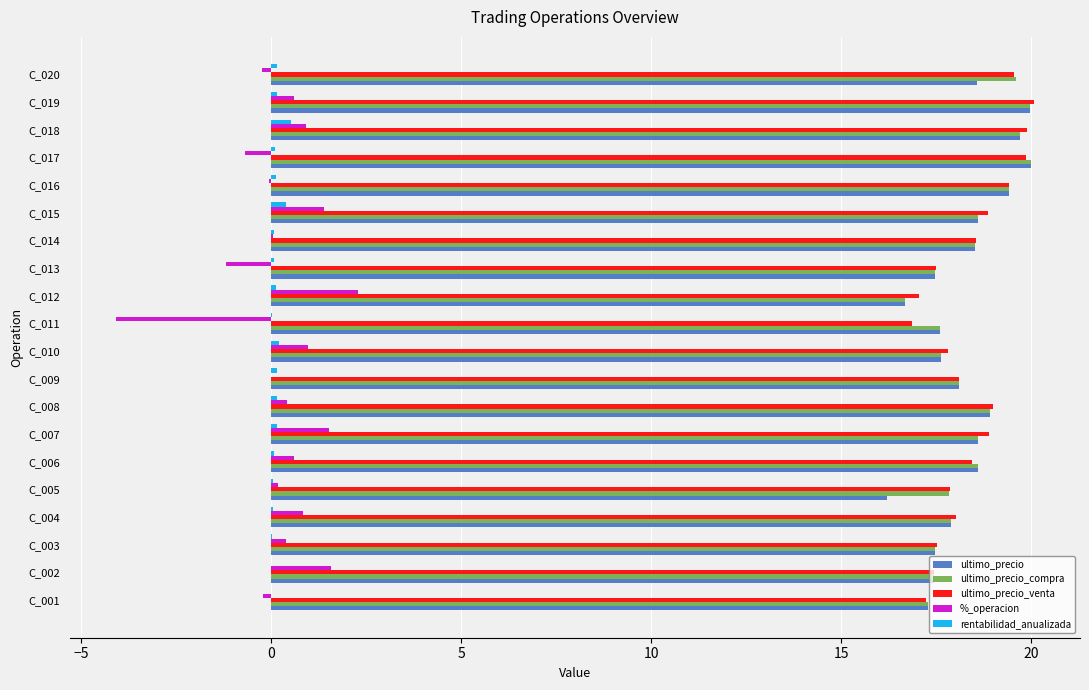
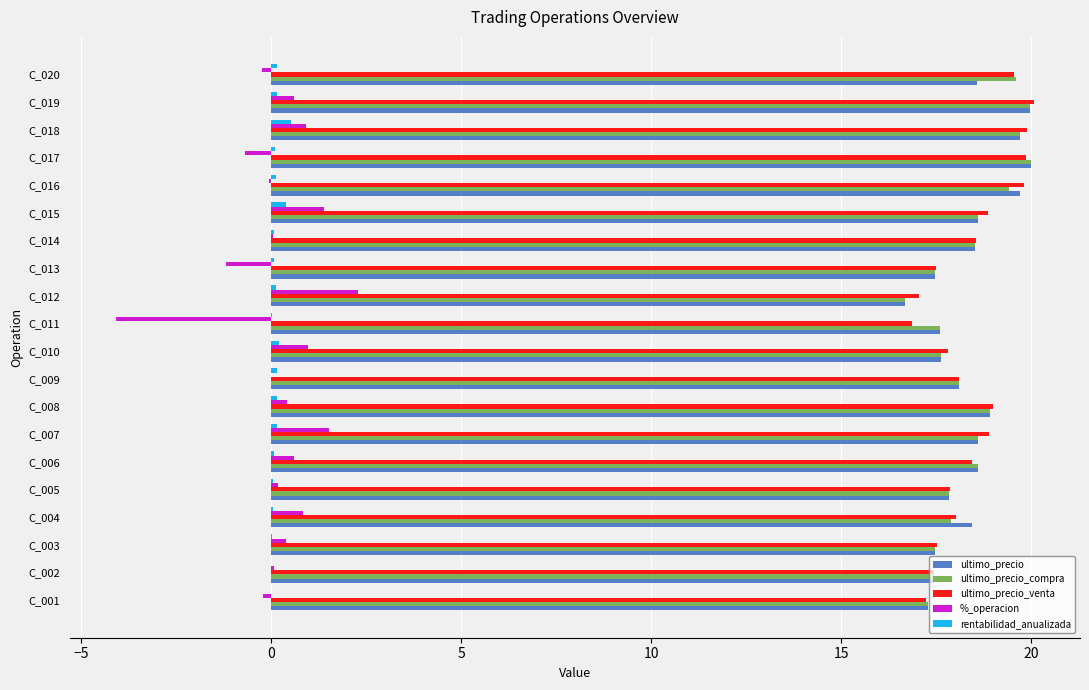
  {
    "ultimo_precio": {
      "C_020": 18.6,
      "C_019": 20.0,
      "C_018": 19.7,
      "C_017": 20.0,
-     "C_016": 19.4,
+     "C_016": 19.7,
      "C_015": 18.6,
      "C_014": 18.5,
      "C_013": 17.5,
      "C_012": 16.7,
      "C_011": 17.6,
      "C_010": 17.6,
      "C_009": 18.1,
      "C_008": 18.9,
      "C_007": 18.6,
      "C_006": 18.6,
-     "C_005": 16.2,
-     "C_004": 17.9,
+     "C_005": 17.8,
+     "C_004": 18.4,
      "C_003": 17.5,
      "C_001": 17.3
    },
    "ultimo_precio_compra": {
      "C_020": 19.6,
      "C_019": 20.0,
      "C_018": 19.7,
      "C_017": 20.0,
      "C_016": 19.4,
      "C_015": 18.6,
      "C_014": 18.5,
      "C_013": 17.5,
      "C_012": 16.7,
      "C_011": 17.6,
      "C_010": 17.6,
      "C_009": 18.1,
      "C_008": 18.9,
      "C_007": 18.6,
      "C_006": 18.6,
      "C_005": 17.8,
      "C_004": 17.9,
      "C_003": 17.5,
      "C_001": 17.3
    },
    "ultimo_precio_venta": {
      "C_020": 19.6,
      "C_019": 20.1,
      "C_018": 19.9,
      "C_017": 19.9,
-     "C_016": 19.4,
+     "C_016": 19.8,
      "C_015": 18.9,
      "C_014": 18.5,
      "C_013": 17.5,
      "C_012": 17.1,
      "C_011": 16.9,
      "C_010": 17.8,
      "C_009": 18.1,
      "C_008": 19.0,
      "C_007": 18.9,
      "C_006": 18.5,
      "C_005": 17.9,
      "C_004": 18.0,
      "C_003": 17.5,
      "C_001": 17.2
    },
    "%_operacion": {
      "C_020": -0.3,
      "C_019": 0.6,
      "C_018": 0.9,
      "C_017": -0.7,
      "C_015": 1.4,
      "C_013": -1.2,
      "C_012": 2.3,
      "C_011": -4.1,
      "C_010": 1.0,
      "C_009": 0.0,
      "C_008": 0.4,
      "C_007": 1.5,
      "C_006": 0.6,
      "C_005": 0.2,
      "C_004": 0.8,
      "C_003": 0.4,
-     "C_002": 1.6,
+     "C_002": 0.1,
      "C_001": -0.2
    },
    "rentabilidad_anualizada": {
      "C_020": 0.2,
      "C_019": 0.2,
      "C_018": 0.5,
      "C_017": 0.1,
      "C_016": 0.1,
      "C_015": 0.4,
      "C_014": 0.1,
      "C_013": 0.1,
      "C_012": 0.1,
      "C_010": 0.2,
      "C_009": 0.2,
      "C_008": 0.2,
      "C_007": 0.1,
      "C_006": 0.1
    }
  }
